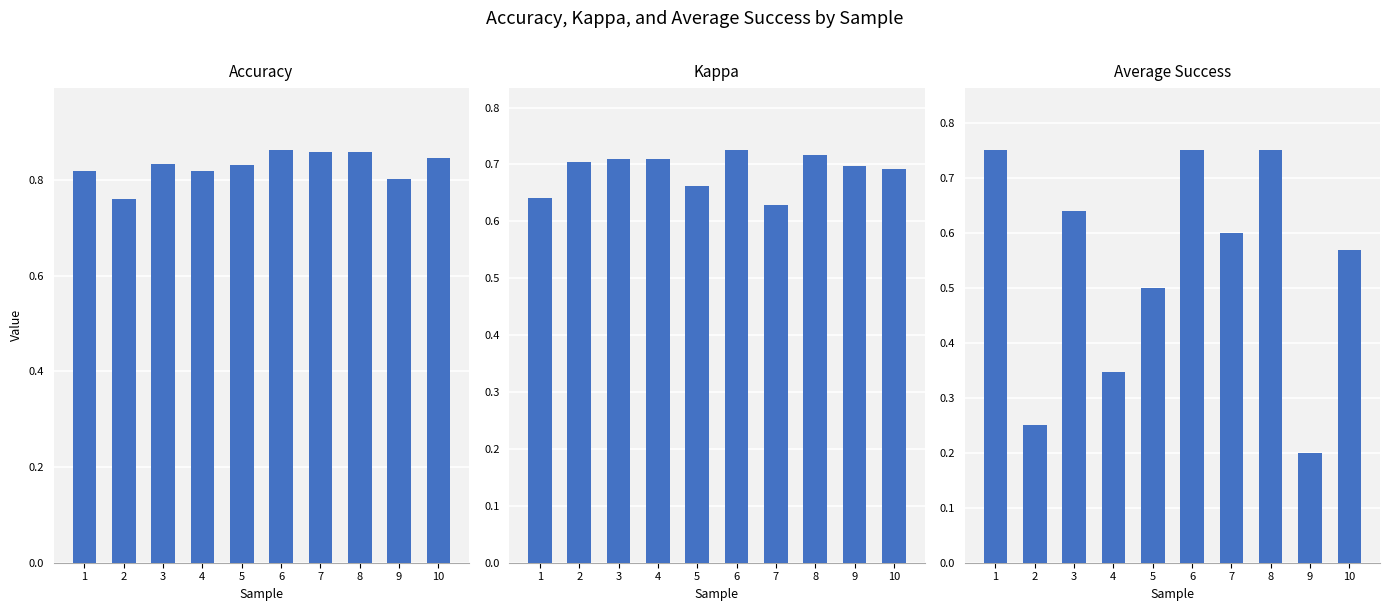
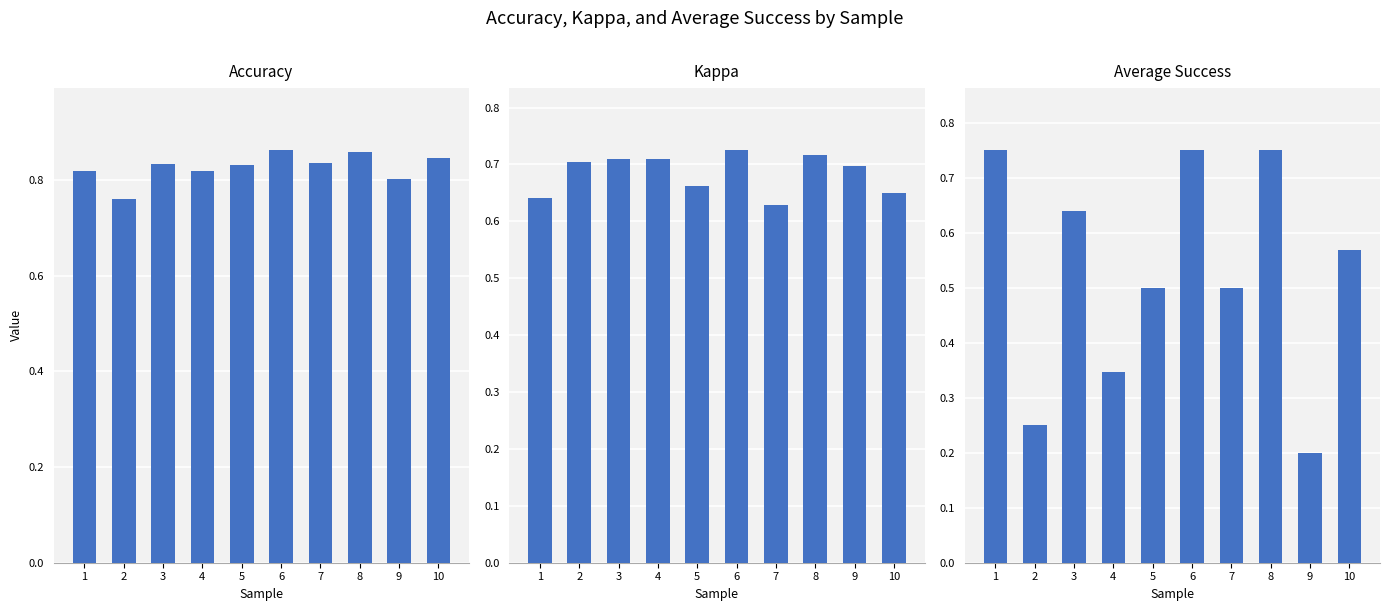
  {
    "Accuracy": {
      "1": 0.82,
      "2": 0.76,
      "3": 0.83,
      "4": 0.82,
      "5": 0.83,
      "6": 0.86,
-     "7": 0.86,
+     "7": 0.84,
      "8": 0.86,
      "9": 0.80,
      "10": 0.85
    },
    "Kappa": {
      "1": 0.64,
      "2": 0.70,
      "3": 0.71,
      "4": 0.71,
      "5": 0.66,
      "6": 0.73,
      "7": 0.63,
      "8": 0.72,
      "9": 0.70,
-     "10": 0.69
+     "10": 0.65
    },
    "Average Success": {
      "1": 0.75,
      "2": 0.25,
      "3": 0.64,
      "4": 0.35,
      "5": 0.5,
      "6": 0.75,
-     "7": 0.6,
+     "7": 0.5,
      "8": 0.75,
      "9": 0.2,
      "10": 0.57
    }
  }
